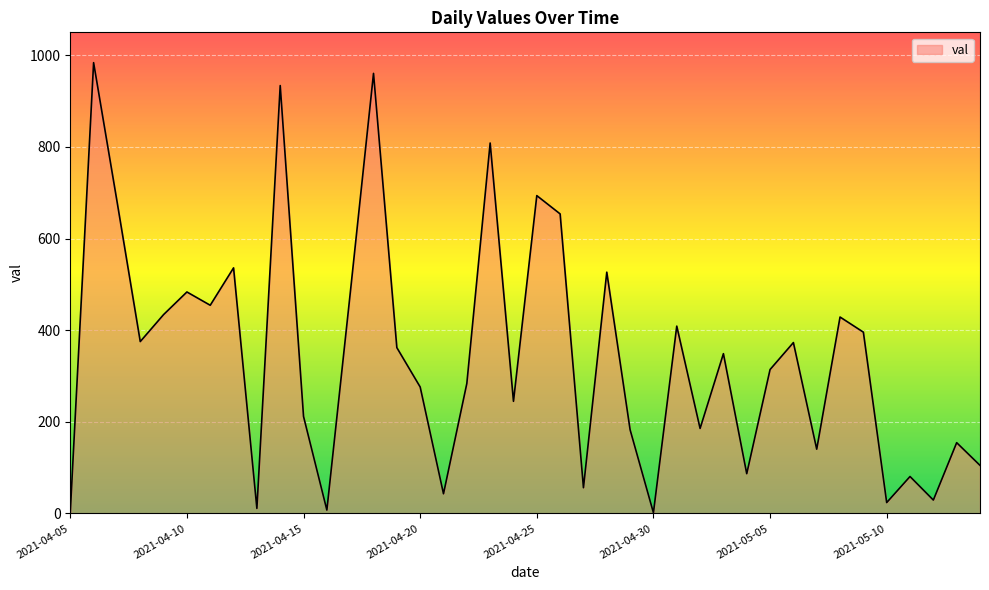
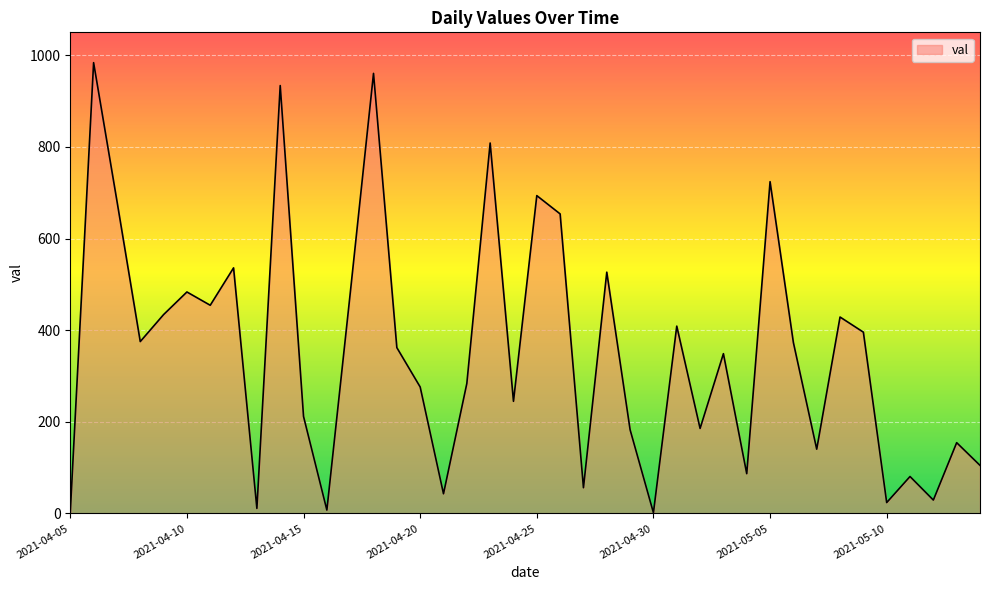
  {
    "2021-04-05": 0,
    "2021-04-10": 480,
    "2021-04-15": 210,
    "2021-04-20": 280,
    "2021-04-25": 690,
    "2021-04-30": 0,
-   "2021-05-05": 310,
+   "2021-05-05": 720,
    "2021-05-10": 20
  }
